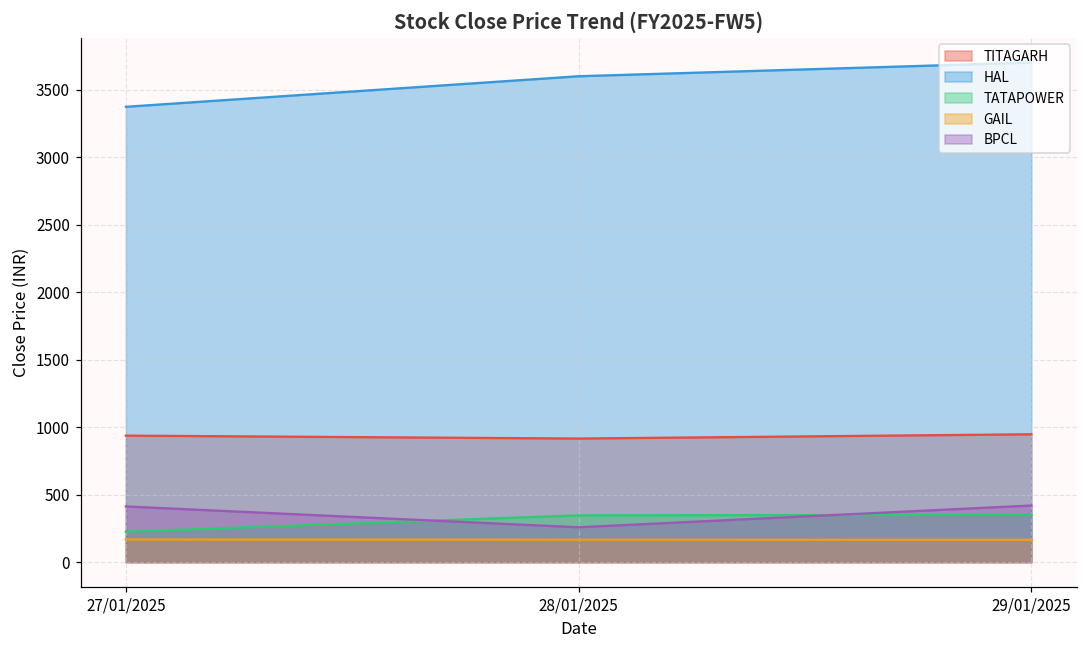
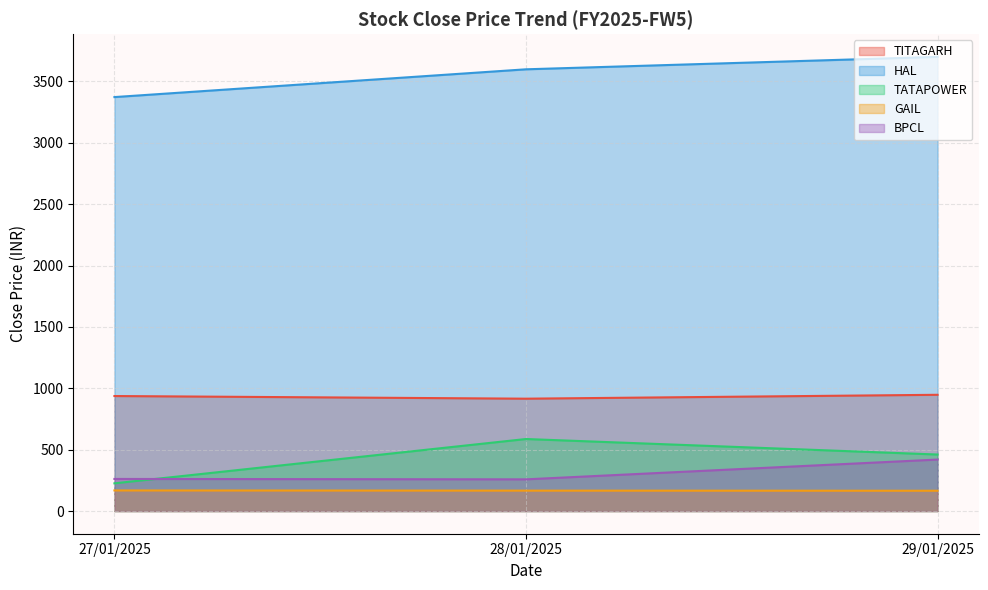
  {
    "HAL": {
      "27/01/2025": 3370,
      "28/01/2025": 3600
    },
    "TATAPOWER": {
      "27/01/2025": 230,
-     "28/01/2025": 350,
-     "29/01/2025": 350
+     "28/01/2025": 590,
+     "29/01/2025": 460
    },
    "BPCL": {
-     "27/01/2025": 410,
+     "27/01/2025": 260,
      "28/01/2025": 260,
      "29/01/2025": 420
    }
  }
